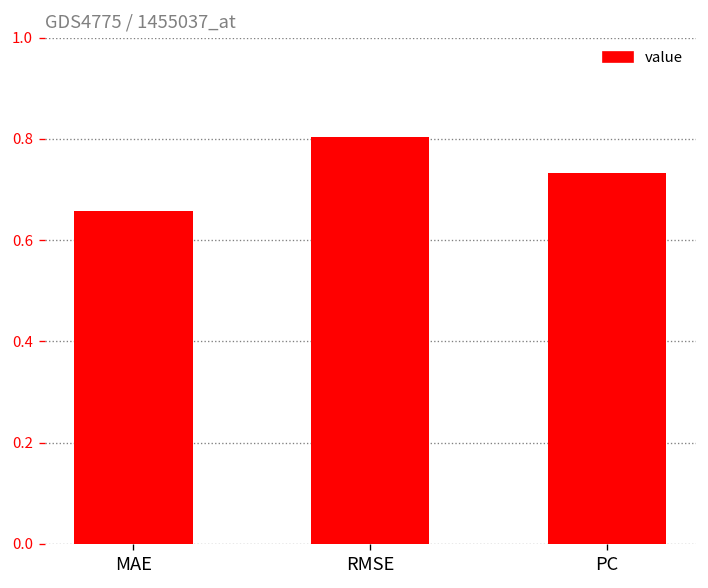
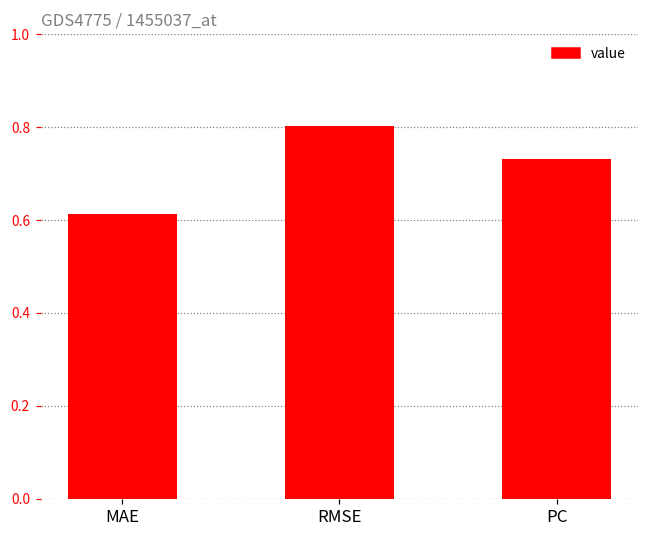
  {
-   "MAE": 0.66,
+   "MAE": 0.61,
    "RMSE": 0.80,
    "PC": 0.73
  }
